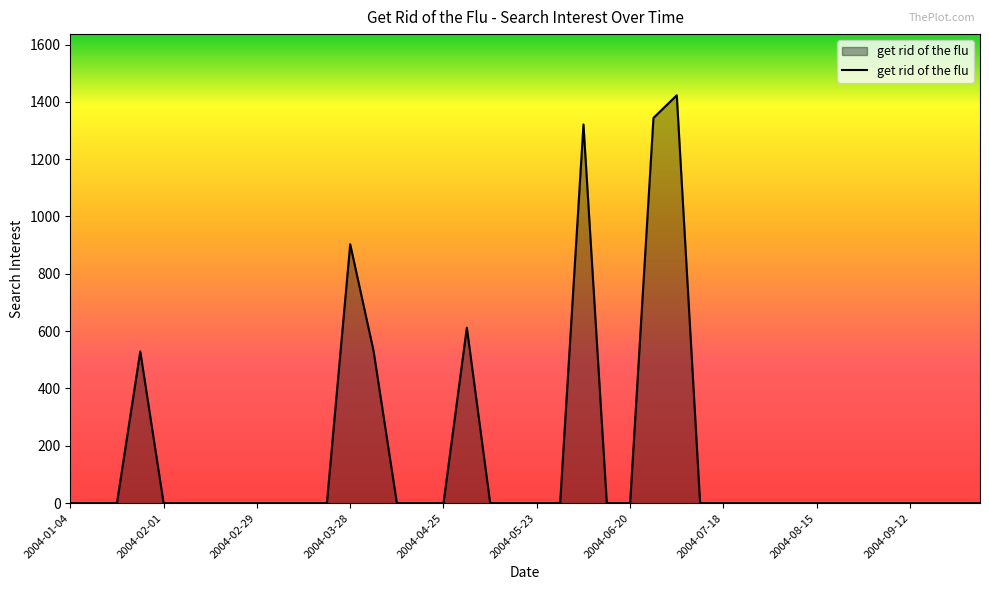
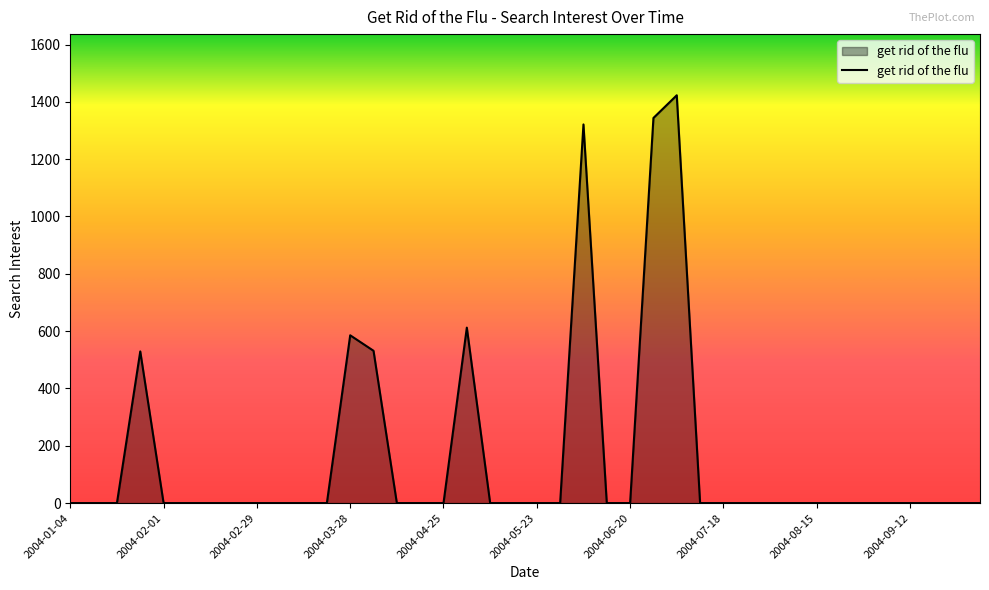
  {
    "2004-01-04": 0,
    "2004-02-01": 0,
    "2004-02-29": 0,
-   "2004-03-28": 900,
+   "2004-03-28": 590,
    "2004-04-25": 0,
    "2004-05-23": 0,
    "2004-06-20": 0,
    "2004-07-18": 0,
    "2004-08-15": 0,
    "2004-09-12": 0
  }
